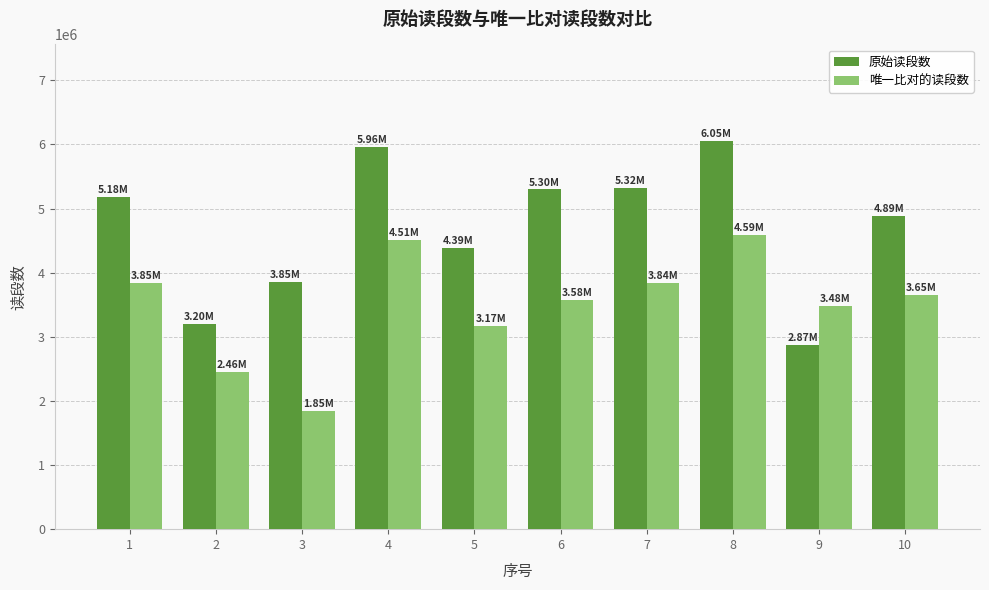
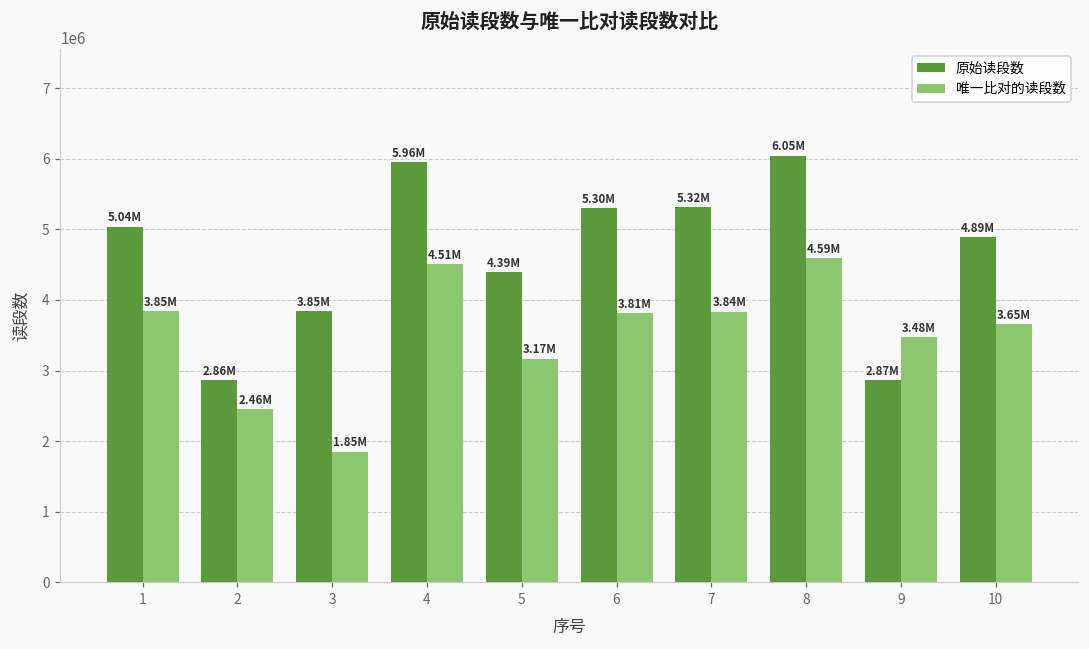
  {
    "原始读段数": {
-     "1": "5.18M",
-     "2": "3.20M",
+     "1": "5.04M",
+     "2": "2.86M",
      "3": "3.85M",
      "4": "5.96M",
      "5": "4.39M",
      "6": "5.30M",
      "7": "5.32M",
      "8": "6.05M",
      "9": "2.87M",
      "10": "4.89M"
    },
    "唯一比对的读段数": {
      "1": "3.85M",
      "2": "2.46M",
      "3": "1.85M",
      "4": "4.51M",
      "5": "3.17M",
-     "6": "3.58M",
+     "6": "3.81M",
      "7": "3.84M",
      "8": "4.59M",
      "9": "3.48M",
      "10": "3.65M"
    }
  }
